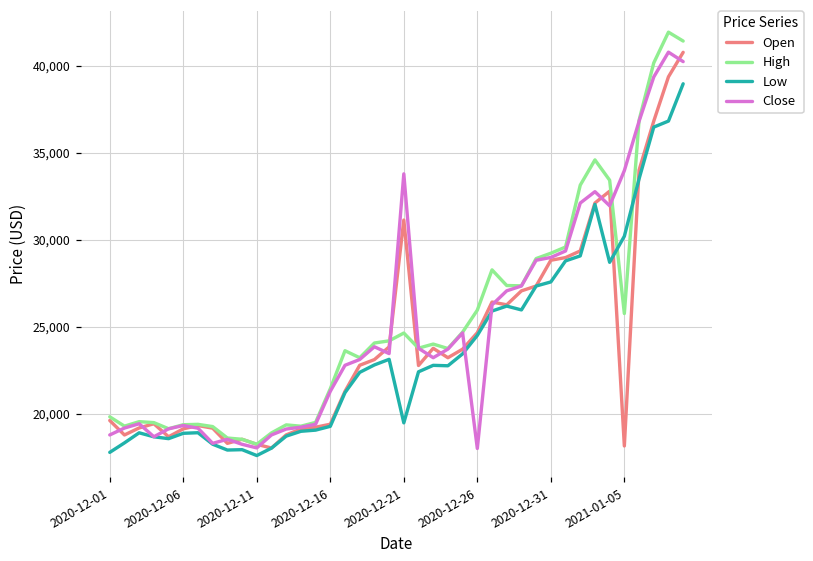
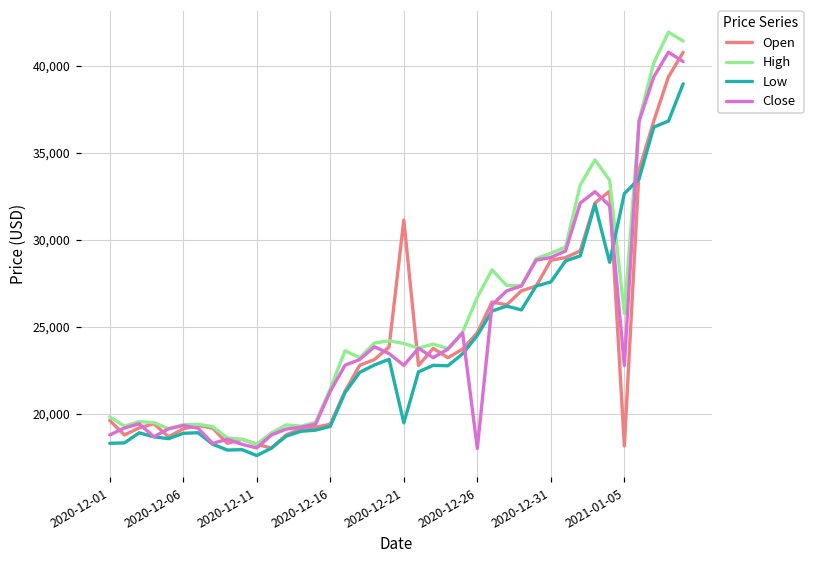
  {
    "Open": {
      "2020-12-01": "19,600",
      "2020-12-06": "19,200",
      "2020-12-21": "31,200",
      "2021-01-05": "18,200"
    },
    "High": {
      "2020-12-01": "19,800",
-     "2020-12-21": "24,700",
-     "2020-12-26": "26,000",
+     "2020-12-21": "24,100",
+     "2020-12-26": "26,700",
      "2020-12-31": "29,200",
      "2021-01-05": "25,800"
    },
    "Low": {
-     "2020-12-01": "17,800",
+     "2020-12-01": "18,300",
      "2020-12-06": "18,900",
      "2020-12-11": "17,600",
      "2020-12-21": "19,500",
      "2020-12-31": "27,600",
-     "2021-01-05": "30,200"
+     "2021-01-05": "32,700"
    },
    "Close": {
      "2020-12-01": "18,800",
      "2020-12-11": "18,100",
-     "2020-12-21": "33,800",
+     "2020-12-21": "22,800",
      "2020-12-26": "18,000",
-     "2021-01-05": "34,000"
+     "2021-01-05": "22,800"
    }
  }
